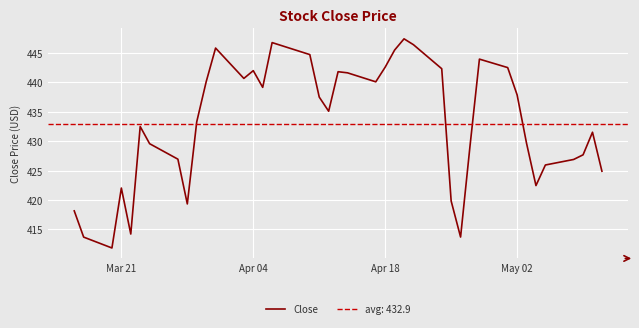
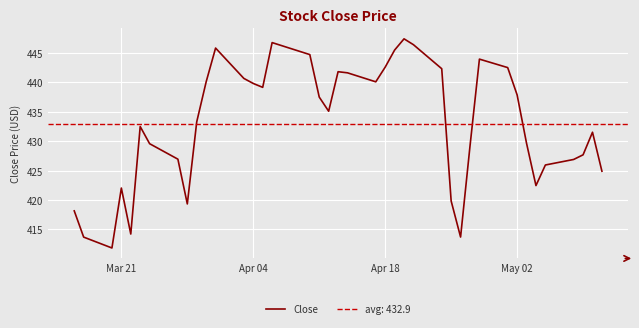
  {
    "Mar 21": 422,
-   "Apr 04": 442,
+   "Apr 04": 440,
    "Apr 18": 443,
    "May 02": 438
  }
